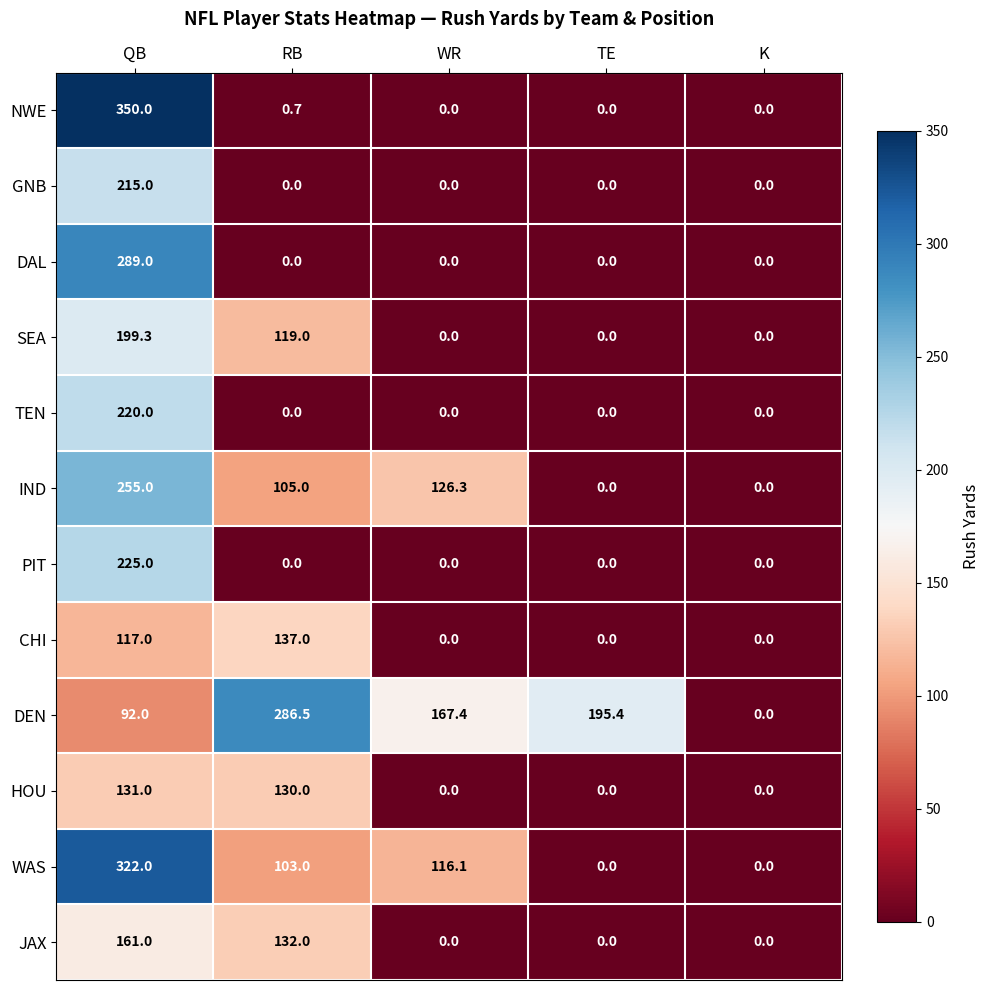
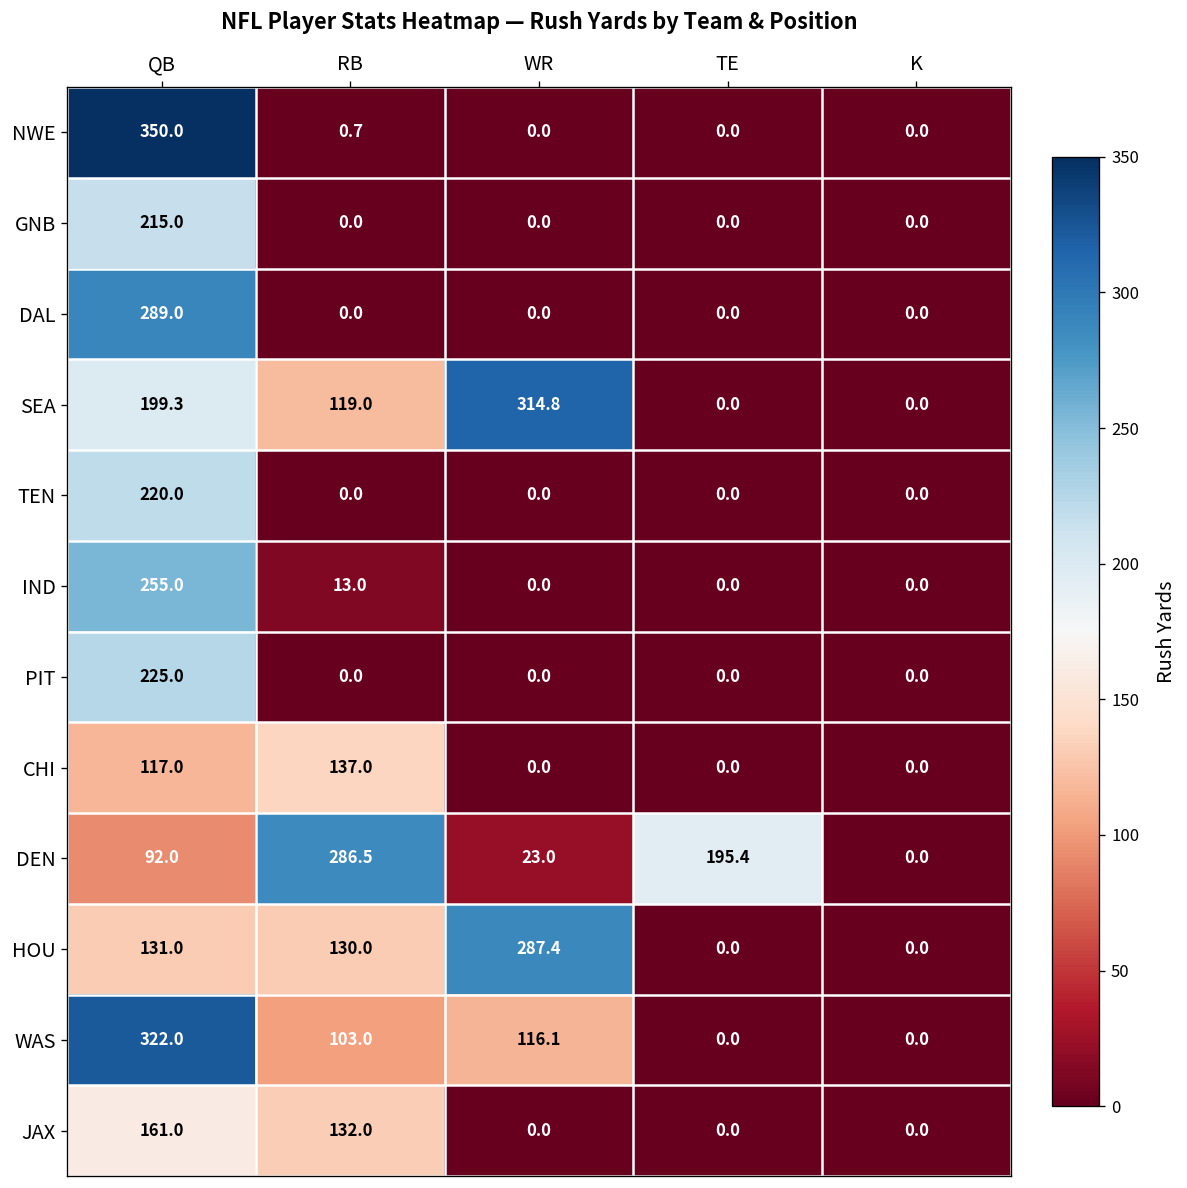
  {
    "NWE": {
      "QB": 350.0,
      "RB": 0.7,
      "WR": 0.0,
      "TE": 0.0,
      "K": 0.0
    },
    "GNB": {
      "QB": 215.0,
      "RB": 0.0,
      "WR": 0.0,
      "TE": 0.0,
      "K": 0.0
    },
    "DAL": {
      "QB": 289.0,
      "RB": 0.0,
      "WR": 0.0,
      "TE": 0.0,
      "K": 0.0
    },
    "SEA": {
      "QB": 199.3,
      "RB": 119.0,
-     "WR": 0.0,
+     "WR": 314.8,
      "TE": 0.0,
      "K": 0.0
    },
    "TEN": {
      "QB": 220.0,
      "RB": 0.0,
      "WR": 0.0,
      "TE": 0.0,
      "K": 0.0
    },
    "IND": {
      "QB": 255.0,
-     "RB": 105.0,
-     "WR": 126.3,
+     "RB": 13.0,
+     "WR": 0.0,
      "TE": 0.0,
      "K": 0.0
    },
    "PIT": {
      "QB": 225.0,
      "RB": 0.0,
      "WR": 0.0,
      "TE": 0.0,
      "K": 0.0
    },
    "CHI": {
      "QB": 117.0,
      "RB": 137.0,
      "WR": 0.0,
      "TE": 0.0,
      "K": 0.0
    },
    "DEN": {
      "QB": 92.0,
      "RB": 286.5,
-     "WR": 167.4,
+     "WR": 23.0,
      "TE": 195.4,
      "K": 0.0
    },
    "HOU": {
      "QB": 131.0,
      "RB": 130.0,
-     "WR": 0.0,
+     "WR": 287.4,
      "TE": 0.0,
      "K": 0.0
    },
    "WAS": {
      "QB": 322.0,
      "RB": 103.0,
      "WR": 116.1,
      "TE": 0.0,
      "K": 0.0
    },
    "JAX": {
      "QB": 161.0,
      "RB": 132.0,
      "WR": 0.0,
      "TE": 0.0,
      "K": 0.0
    }
  }
